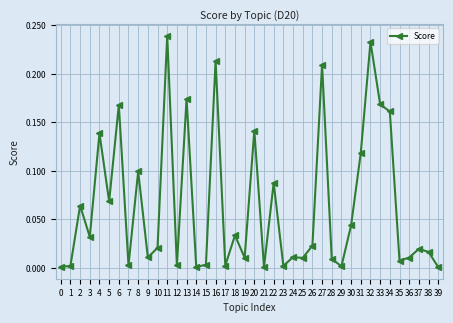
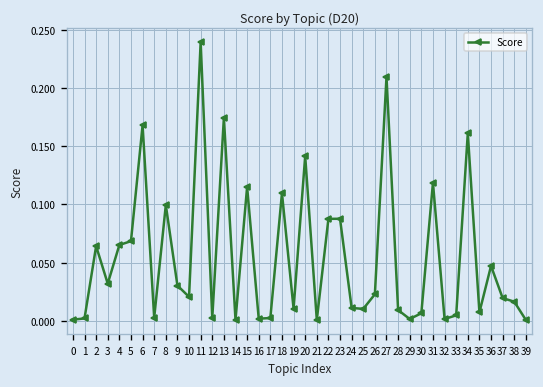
  {
    "0": 0.00,
    "1": 0.00,
    "2": 0.06,
    "3": 0.03,
-   "4": 0.14,
+   "4": 0.07,
    "5": 0.07,
    "6": 0.17,
    "7": 0.00,
    "8": 0.10,
-   "9": 0.01,
+   "9": 0.03,
    "10": 0.02,
    "11": 0.24,
    "12": 0.00,
    "13": 0.17,
    "14": 0.00,
-   "15": 0.00,
-   "16": 0.21,
+   "15": 0.11,
+   "16": 0.00,
    "17": 0.00,
-   "18": 0.03,
+   "18": 0.11,
    "19": 0.01,
    "20": 0.14,
    "21": 0.00,
    "22": 0.09,
-   "23": 0.00,
+   "23": 0.09,
    "24": 0.01,
    "25": 0.01,
    "26": 0.02,
    "27": 0.21,
    "28": 0.01,
    "29": 0.00,
-   "30": 0.04,
+   "30": 0.01,
    "31": 0.12,
-   "32": 0.23,
-   "33": 0.17,
+   "32": 0.00,
+   "33": 0.00,
    "34": 0.16,
    "35": 0.01,
-   "36": 0.01,
+   "36": 0.05,
    "37": 0.02,
    "38": 0.02,
    "39": 0.00
  }
